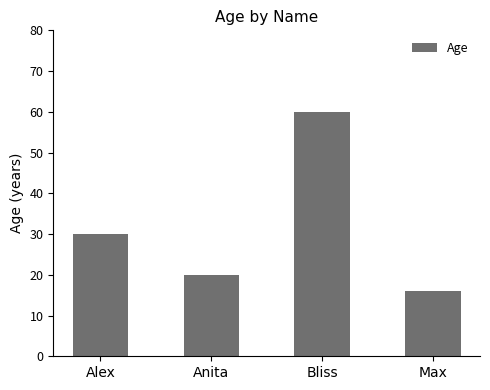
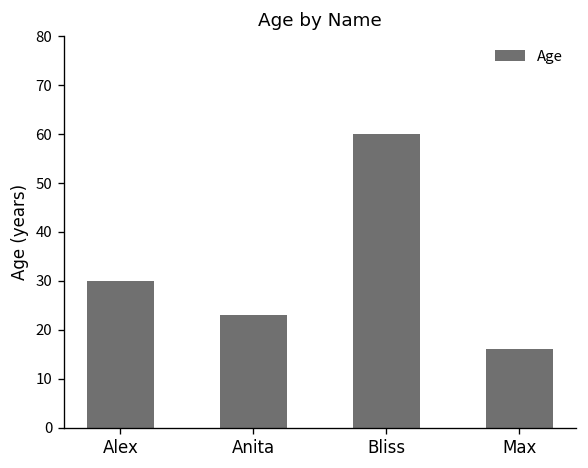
  {
    "Alex": 30,
-   "Anita": 20,
+   "Anita": 23,
    "Bliss": 60,
    "Max": 16
  }
